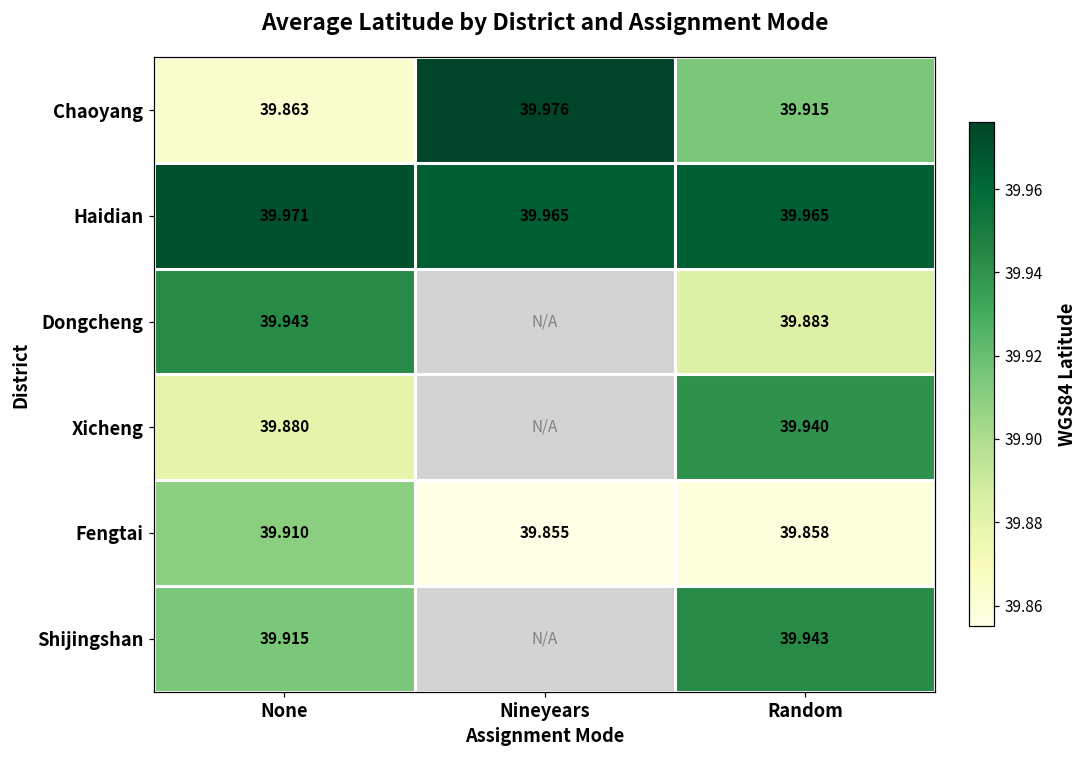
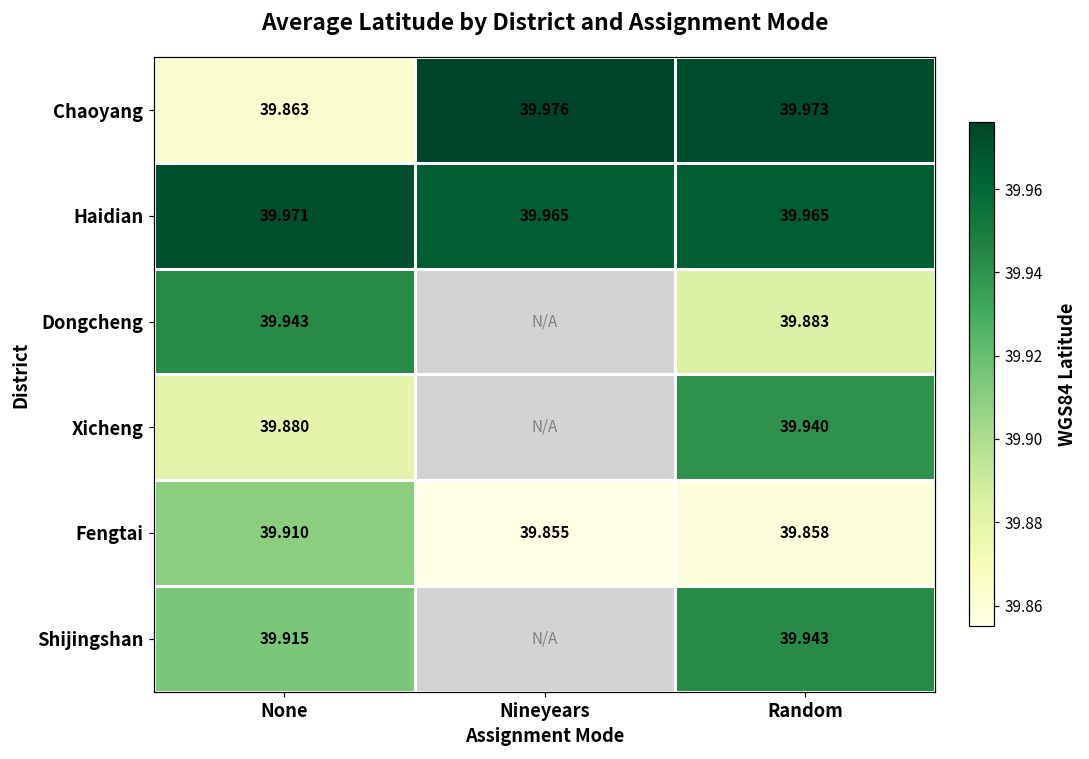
  {
    "Chaoyang": {
      "None": 39.863,
      "Nineyears": 39.976,
-     "Random": 39.915
+     "Random": 39.973
    },
    "Haidian": {
      "None": 39.971,
      "Nineyears": 39.965,
      "Random": 39.965
    },
    "Dongcheng": {
      "None": 39.943,
      "Random": 39.883
    },
    "Xicheng": {
      "None": 39.880,
      "Random": 39.940
    },
    "Fengtai": {
      "None": 39.910,
      "Nineyears": 39.855,
      "Random": 39.858
    },
    "Shijingshan": {
      "None": 39.915,
      "Random": 39.943
    }
  }
